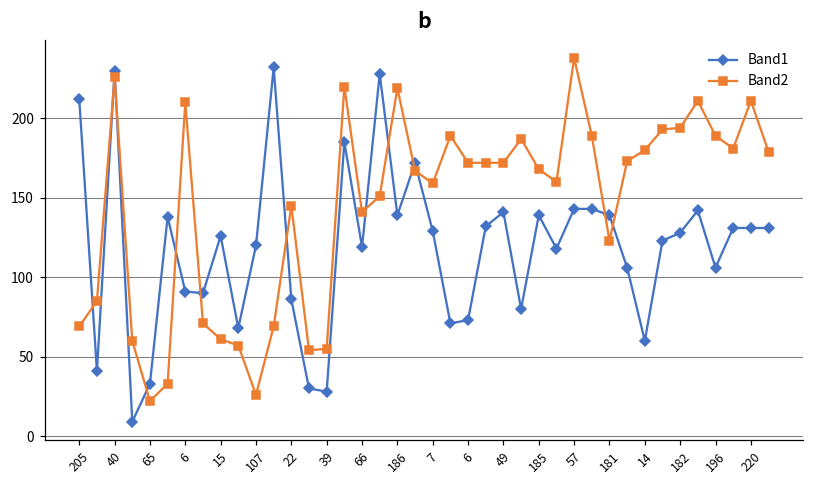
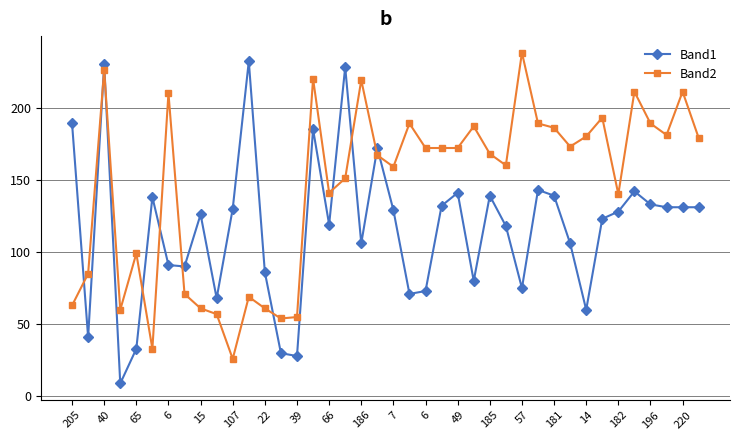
  {
    "Band1": {
-     "205": 212,
+     "205": 189,
      "40": 230,
      "65": 33,
-     "107": 120,
+     "107": 130,
      "22": 86,
      "66": 119,
-     "186": 139,
+     "186": 106,
      "49": 141,
      "185": 139,
-     "57": 143,
+     "57": 75,
      "181": 139,
      "14": 60,
      "182": 128,
-     "196": 106,
+     "196": 133,
      "220": 131
    },
    "Band2": {
-     "205": 69,
+     "205": 63,
      "40": 226,
-     "65": 22,
+     "65": 99,
      "107": 26,
-     "22": 145,
+     "22": 61,
      "66": 141,
      "186": 219,
      "49": 172,
      "185": 168,
      "57": 238,
-     "181": 123,
+     "181": 186,
      "14": 180,
-     "182": 194,
+     "182": 140,
      "196": 189,
      "220": 211
    }
  }
